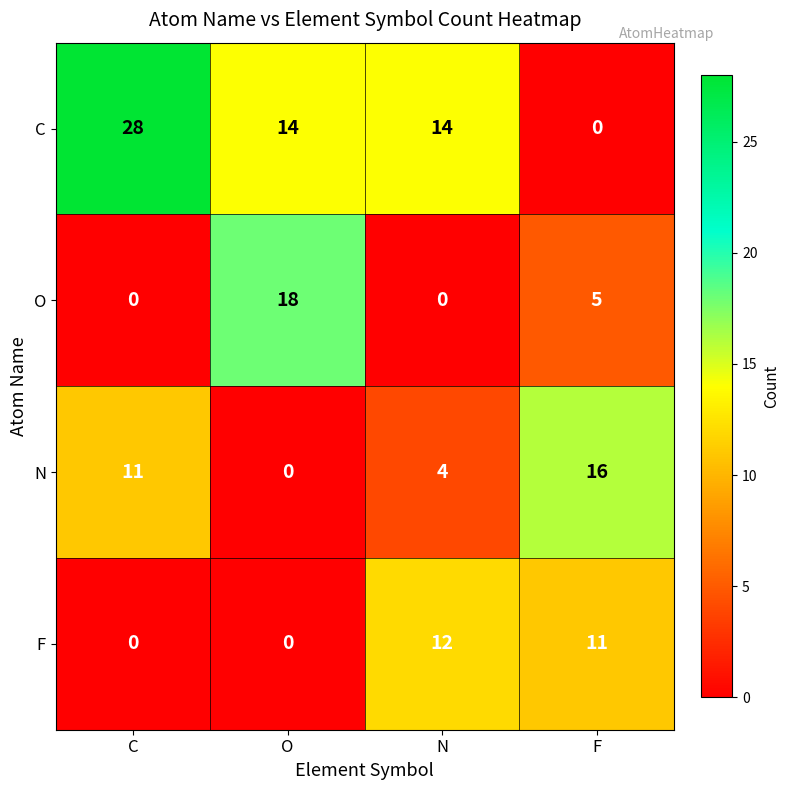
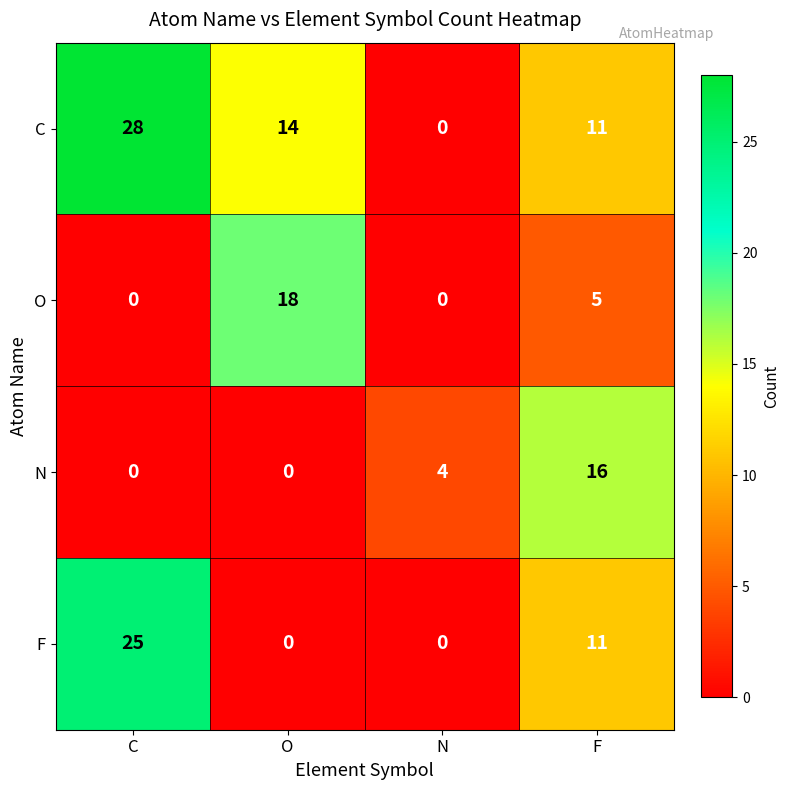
  {
    "C": {
      "C": 28,
      "O": 14,
-     "N": 14,
-     "F": 0
+     "N": 0,
+     "F": 11
    },
    "O": {
      "C": 0,
      "O": 18,
      "N": 0,
      "F": 5
    },
    "N": {
-     "C": 11,
+     "C": 0,
      "O": 0,
      "N": 4,
      "F": 16
    },
    "F": {
-     "C": 0,
+     "C": 25,
      "O": 0,
-     "N": 12,
+     "N": 0,
      "F": 11
    }
  }
